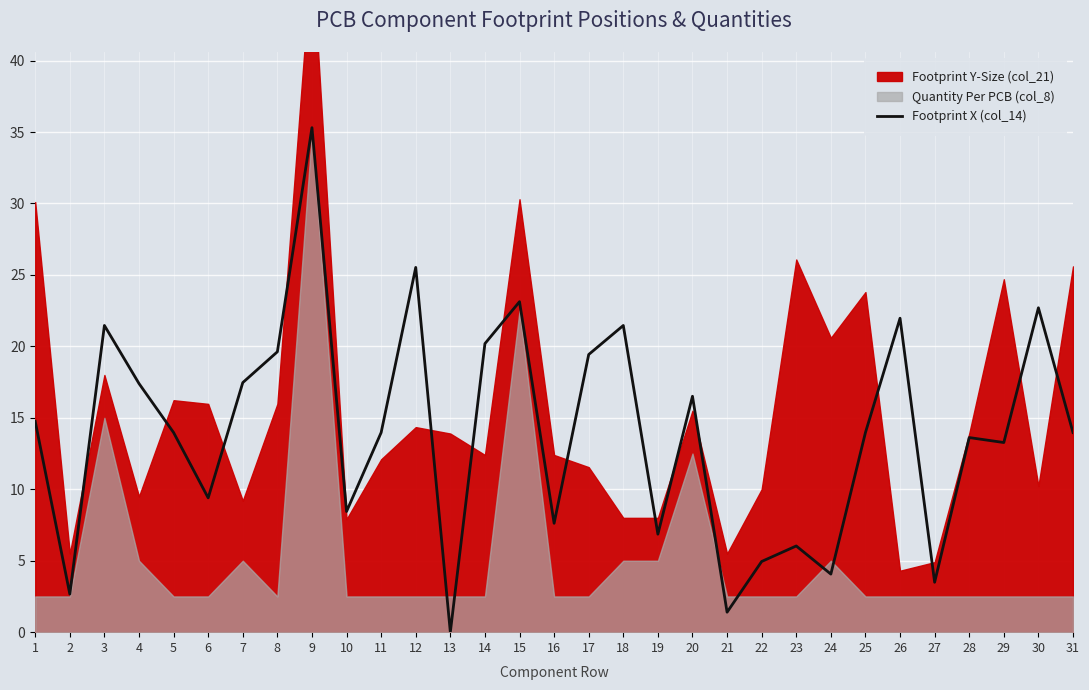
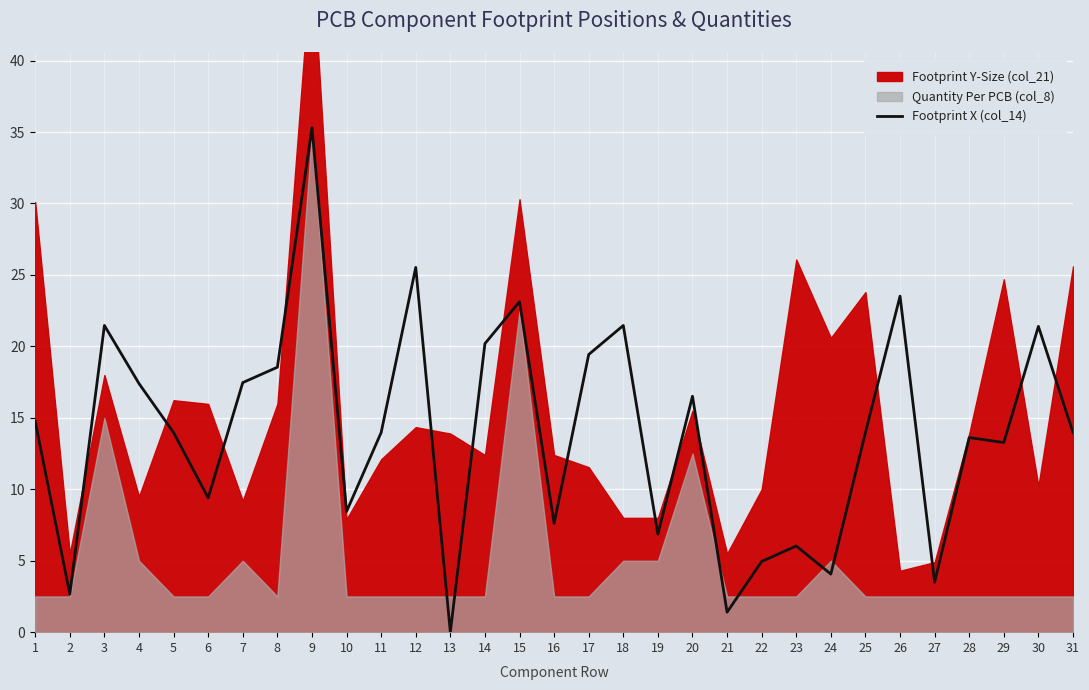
  {
    "Footprint X (col_14)": {
      "1": 14.7,
      "3": 21.5,
      "4": 17.4,
      "5": 14.0,
      "6": 9.4,
      "7": 17.5,
-     "8": 19.6,
+     "8": 18.5,
      "9": 35.3,
      "10": 8.4,
      "11": 14.0,
      "12": 25.5,
      "13": 0.0,
      "14": 20.2,
      "15": 23.1,
      "16": 7.6,
      "17": 19.4,
      "18": 21.5,
      "19": 6.9,
      "20": 16.5,
      "21": 1.4,
      "22": 4.9,
      "23": 6.0,
      "24": 4.1,
      "25": 14.0,
-     "26": 22.0,
+     "26": 23.5,
      "27": 3.5,
      "28": 13.6,
      "29": 13.3,
-     "30": 22.7,
+     "30": 21.4,
      "31": 14.0
    }
  }
